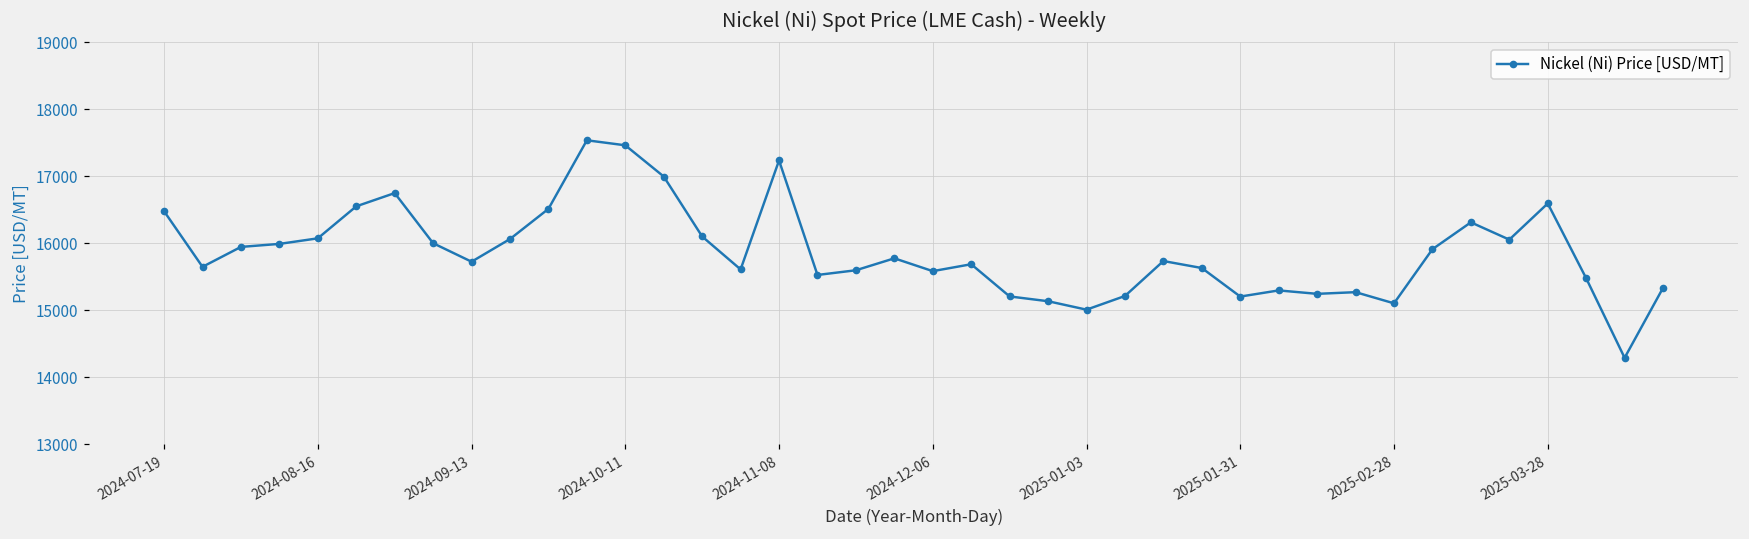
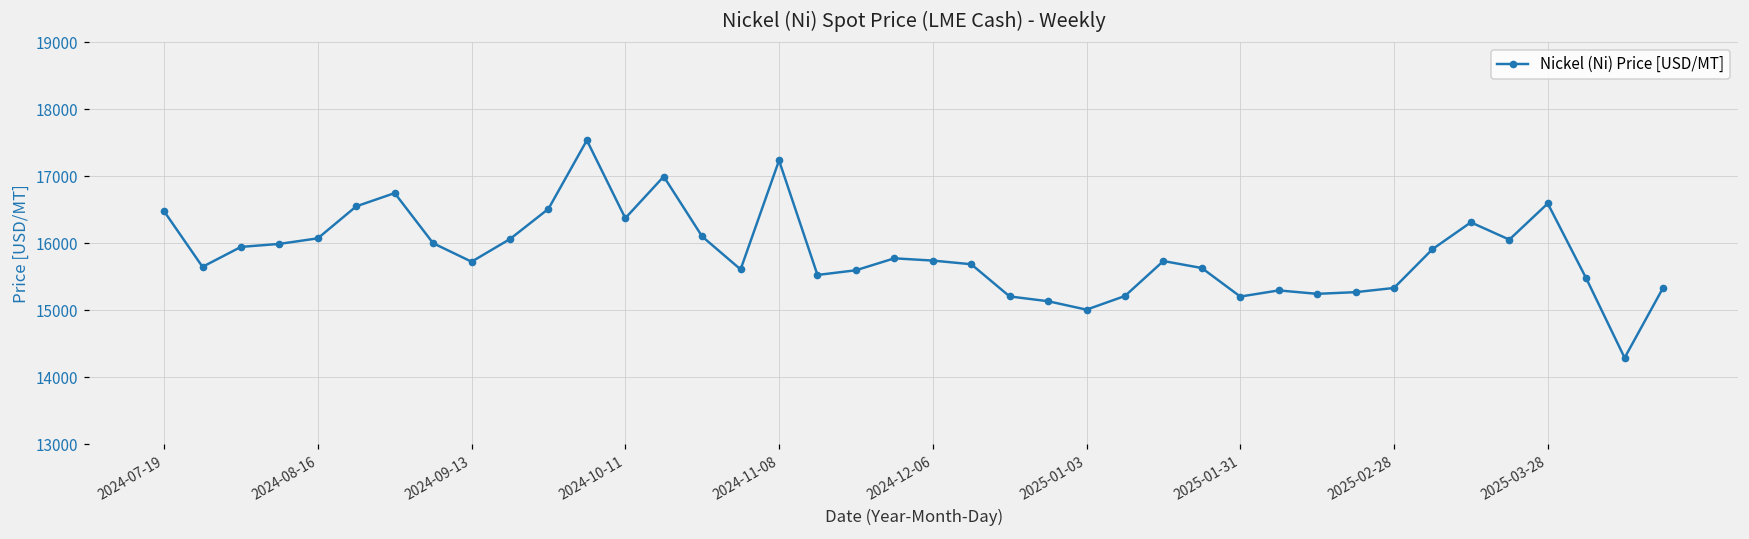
  {
    "2024-07-19": 16500,
    "2024-08-16": 16100,
    "2024-09-13": 15700,
-   "2024-10-11": 17500,
+   "2024-10-11": 16400,
    "2024-11-08": 17200,
-   "2024-12-06": 15600,
+   "2024-12-06": 15700,
    "2025-01-03": 15000,
    "2025-01-31": 15200,
-   "2025-02-28": 15100,
+   "2025-02-28": 15300,
    "2025-03-28": 16600
  }
